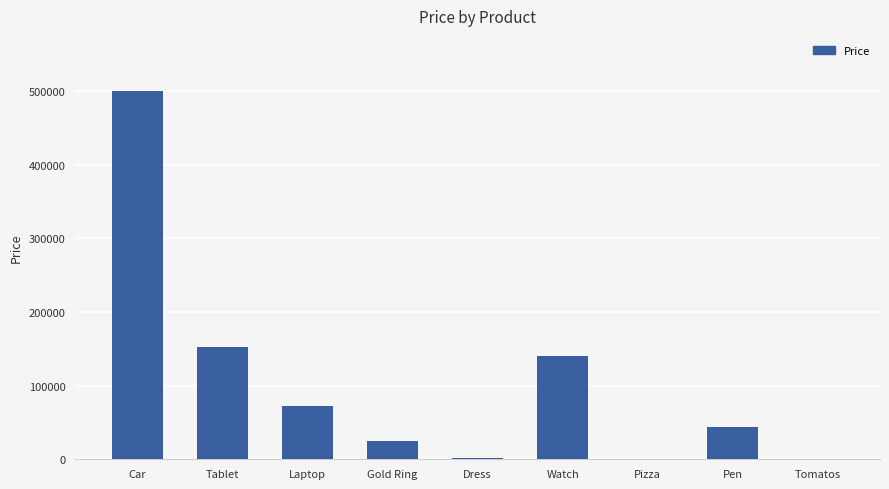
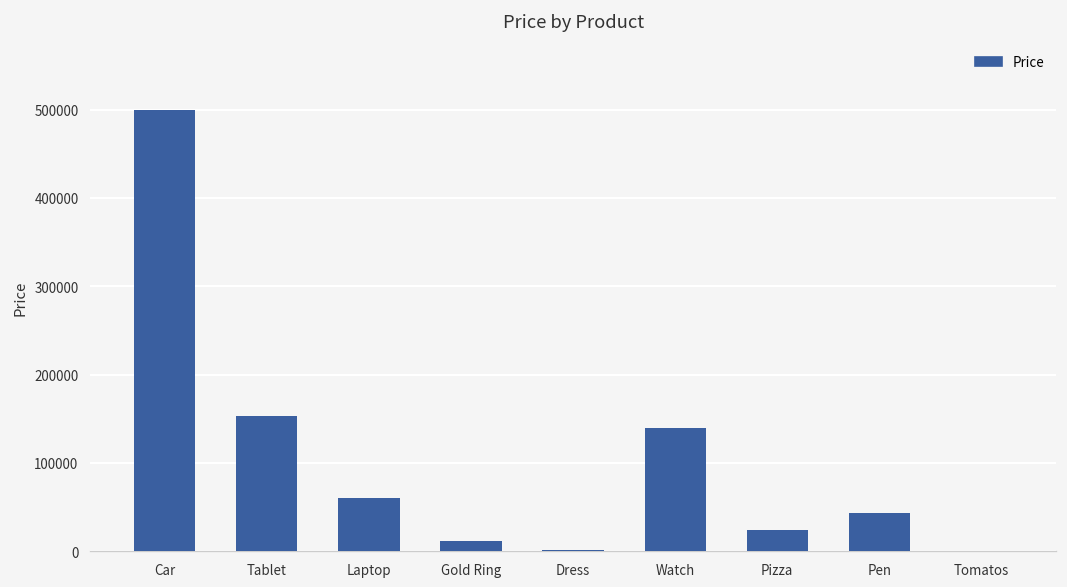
  {
    "Car": 500000,
    "Tablet": 150000,
-   "Laptop": 70000,
-   "Gold Ring": 20000,
+   "Laptop": 60000,
+   "Gold Ring": 10000,
    "Watch": 140000,
-   "Pizza": 0,
+   "Pizza": 20000,
    "Pen": 40000
  }
